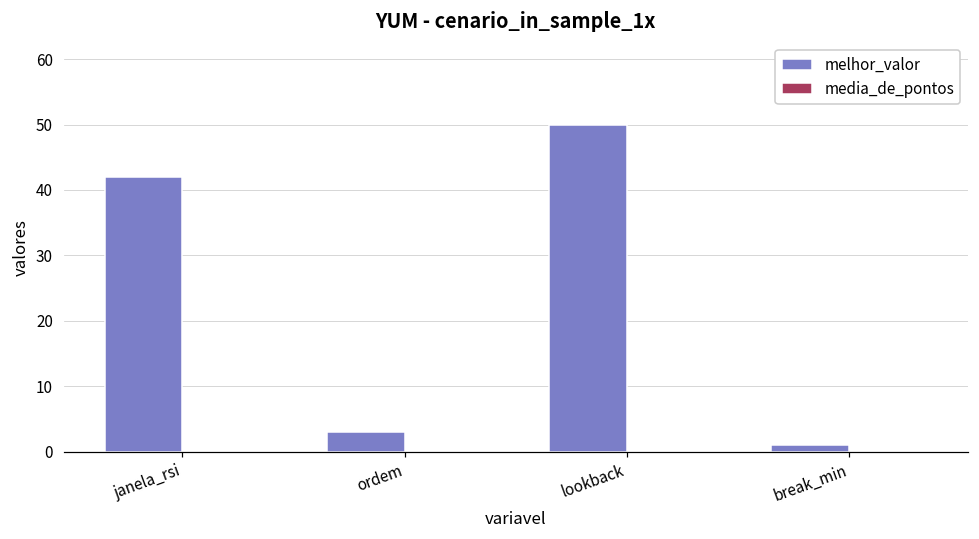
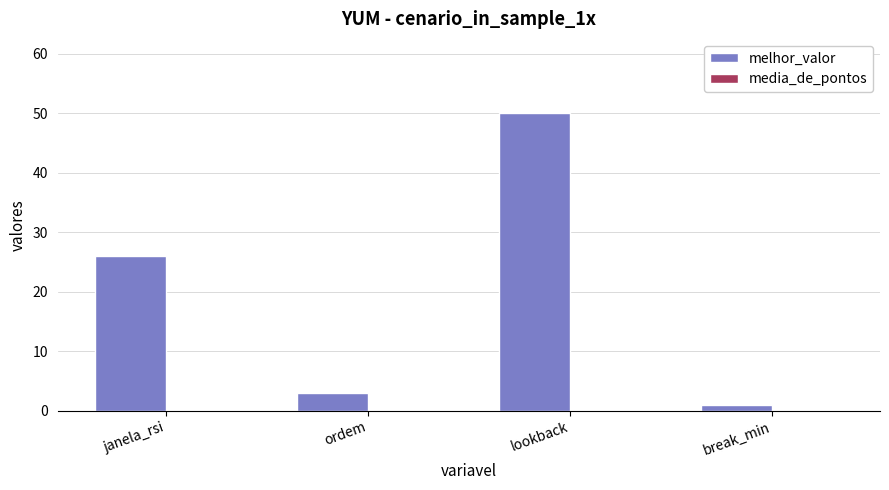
  {
    "melhor_valor": {
-     "janela_rsi": 42,
+     "janela_rsi": 26,
      "ordem": 3,
      "lookback": 50,
      "break_min": 1
    },
    "media_de_pontos": {
      "janela_rsi": 0,
      "ordem": 0,
      "lookback": 0,
      "break_min": 0
    }
  }
